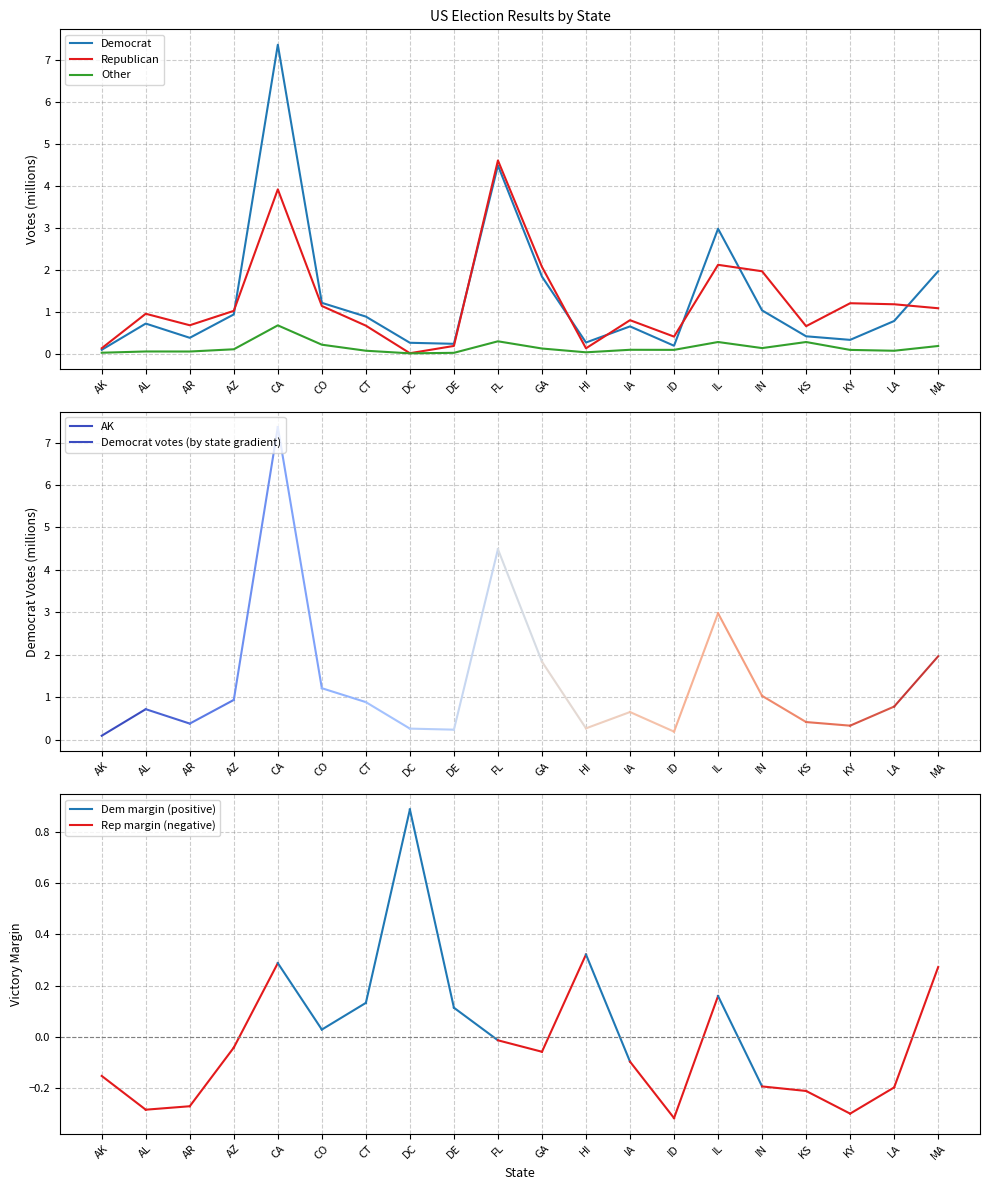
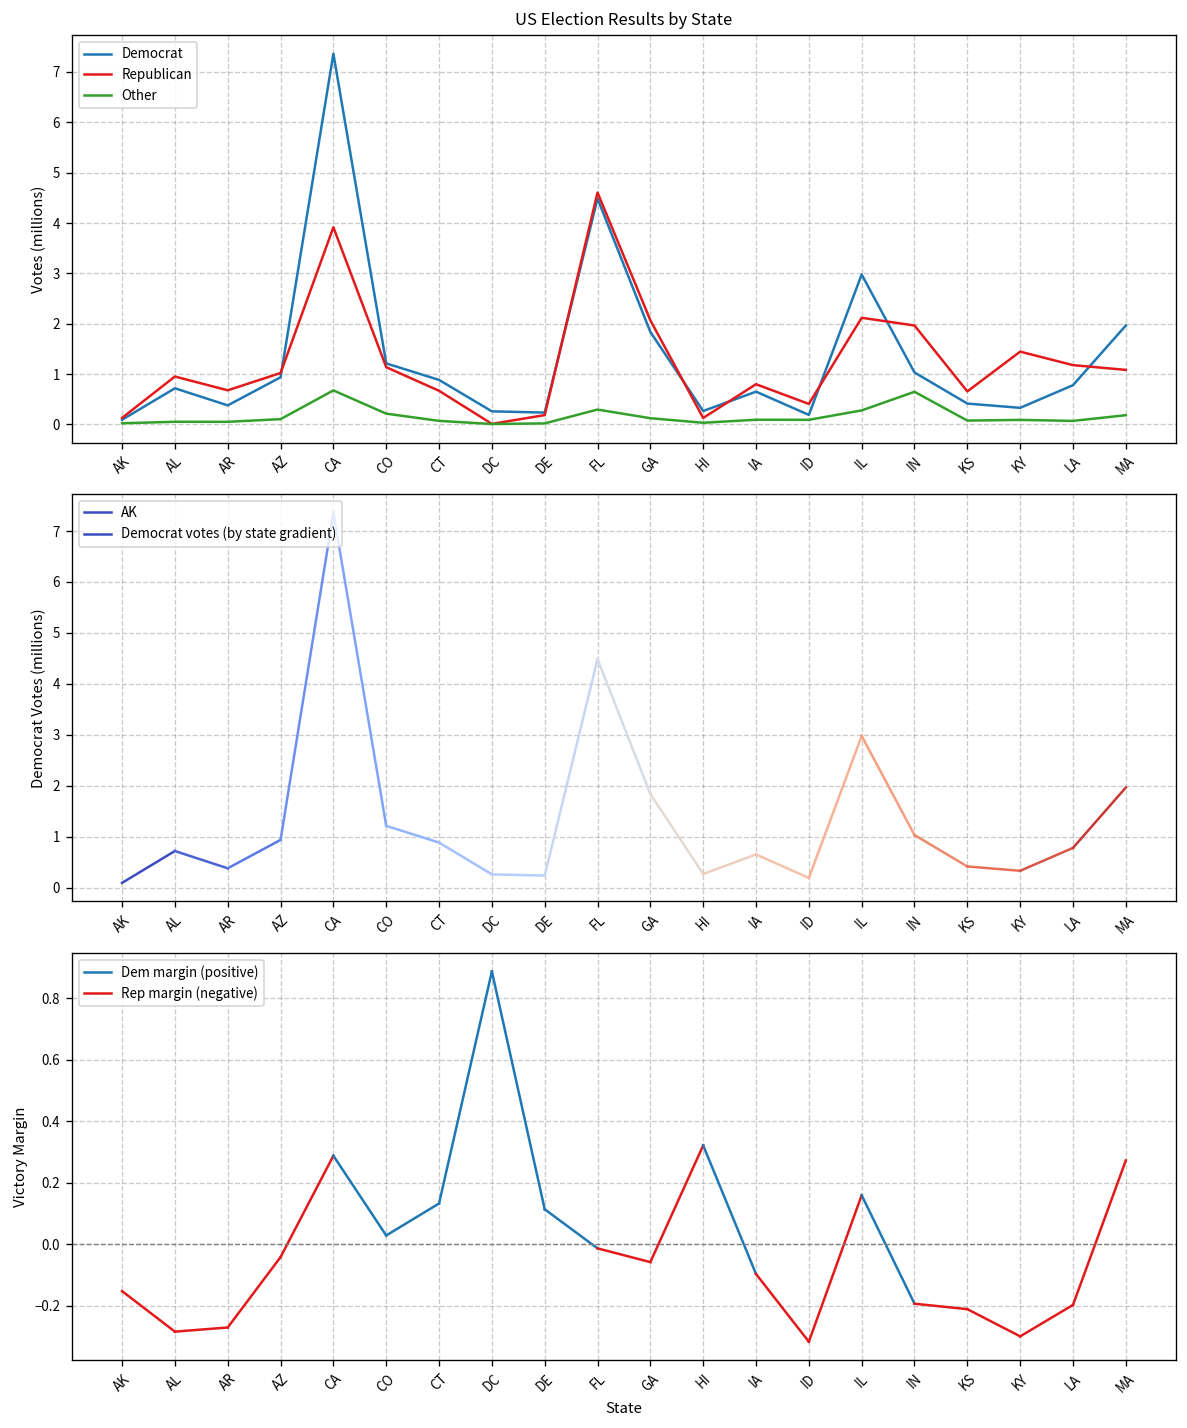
  {
    "US Election Results by State": {
      "Democrat": {
        "AL": 0.7,
        "AR": 0.4,
        "AZ": 0.9,
        "CA": 7.4,
        "CO": 1.2,
        "CT": 0.9,
        "DC": 0.3,
        "FL": 4.5,
        "GA": 1.8,
        "HI": 0.3,
        "IA": 0.7,
        "ID": 0.2,
        "IL": 3.0,
        "IN": 1.0,
        "KS": 0.4,
        "KY": 0.3,
        "LA": 0.8,
        "MA": 2.0
      },
      "Republican": {
        "AL": 1.0,
        "AR": 0.7,
        "AZ": 1.0,
        "CA": 3.9,
        "CO": 1.1,
        "CT": 0.7,
        "FL": 4.6,
        "GA": 2.1,
        "HI": 0.1,
        "IA": 0.8,
        "ID": 0.4,
        "IL": 2.1,
        "IN": 2.0,
        "KS": 0.7,
-       "KY": 1.2,
+       "KY": 1.4,
        "LA": 1.2,
        "MA": 1.1
      },
      "Other": {
        "AK": 0.0,
        "AL": 0.1,
        "AR": 0.1,
        "AZ": 0.1,
        "CA": 0.7,
        "CO": 0.2,
        "CT": 0.1,
        "DE": 0.0,
        "FL": 0.3,
        "GA": 0.1,
        "HI": 0.0,
        "IA": 0.1,
        "ID": 0.1,
        "IL": 0.3,
-       "IN": 0.1,
-       "KS": 0.3,
+       "IN": 0.6,
+       "KS": 0.1,
        "KY": 0.1,
        "LA": 0.1,
        "MA": 0.2
      }
    }
  }
